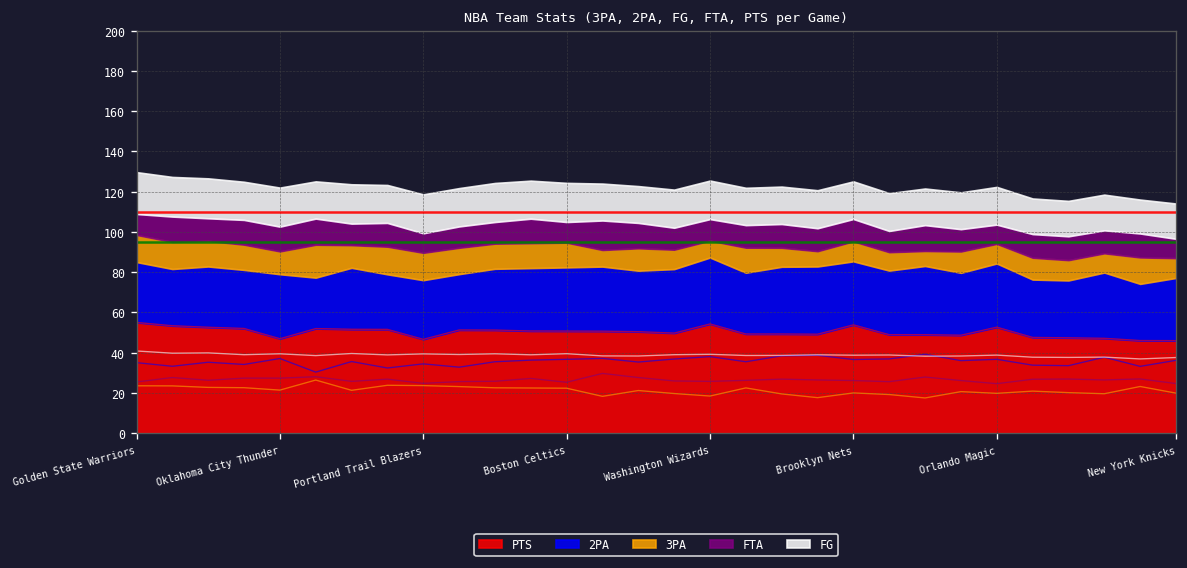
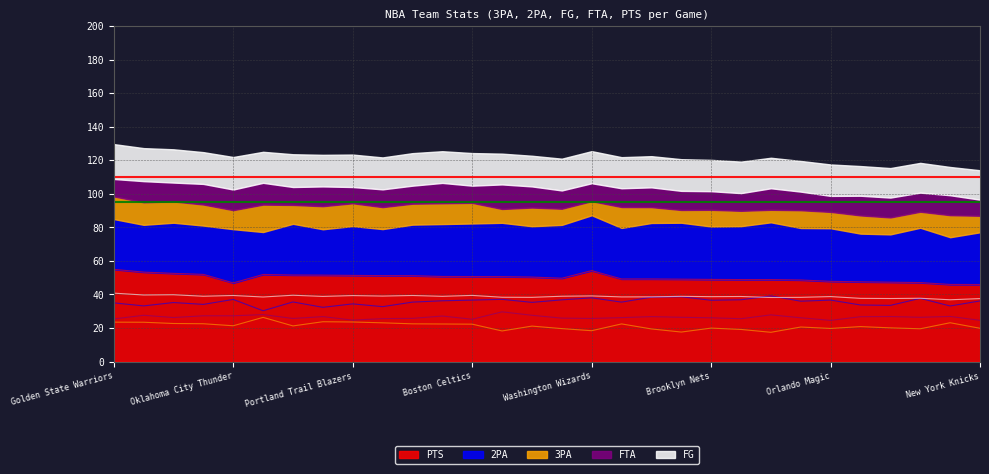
  {
    "PTS": {
      "Golden State Warriors": 55,
      "Oklahoma City Thunder": 47,
-     "Portland Trail Blazers": 47,
+     "Portland Trail Blazers": 51,
      "Boston Celtics": 51,
      "Washington Wizards": 54,
-     "Brooklyn Nets": 54,
-     "Orlando Magic": 53,
+     "Brooklyn Nets": 49,
+     "Orlando Magic": 48,
      "New York Knicks": 46
    }
  }
